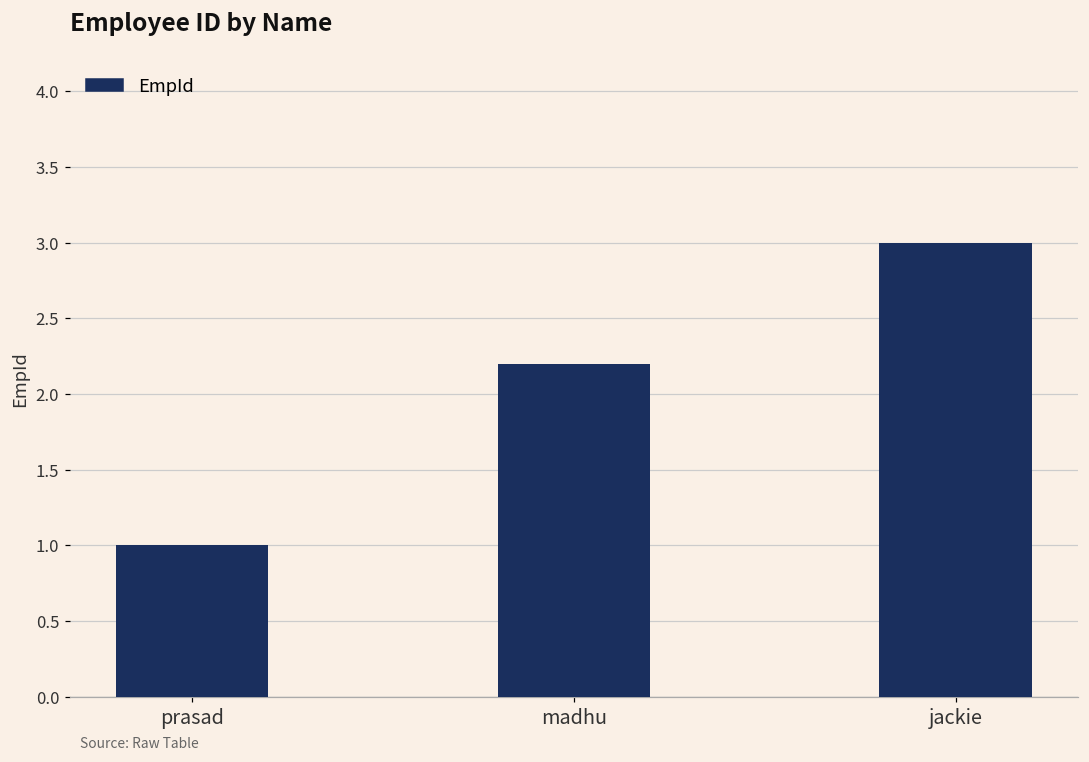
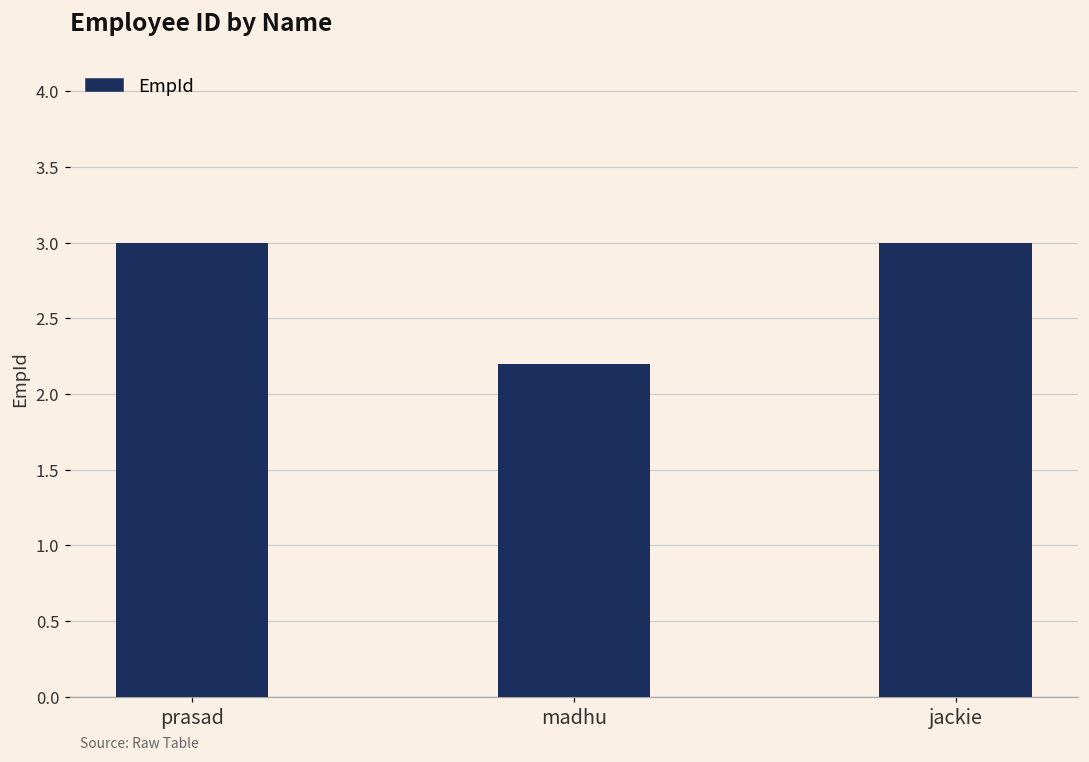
  {
-   "prasad": 1,
+   "prasad": 3,
    "madhu": 2.20,
    "jackie": 3
  }
